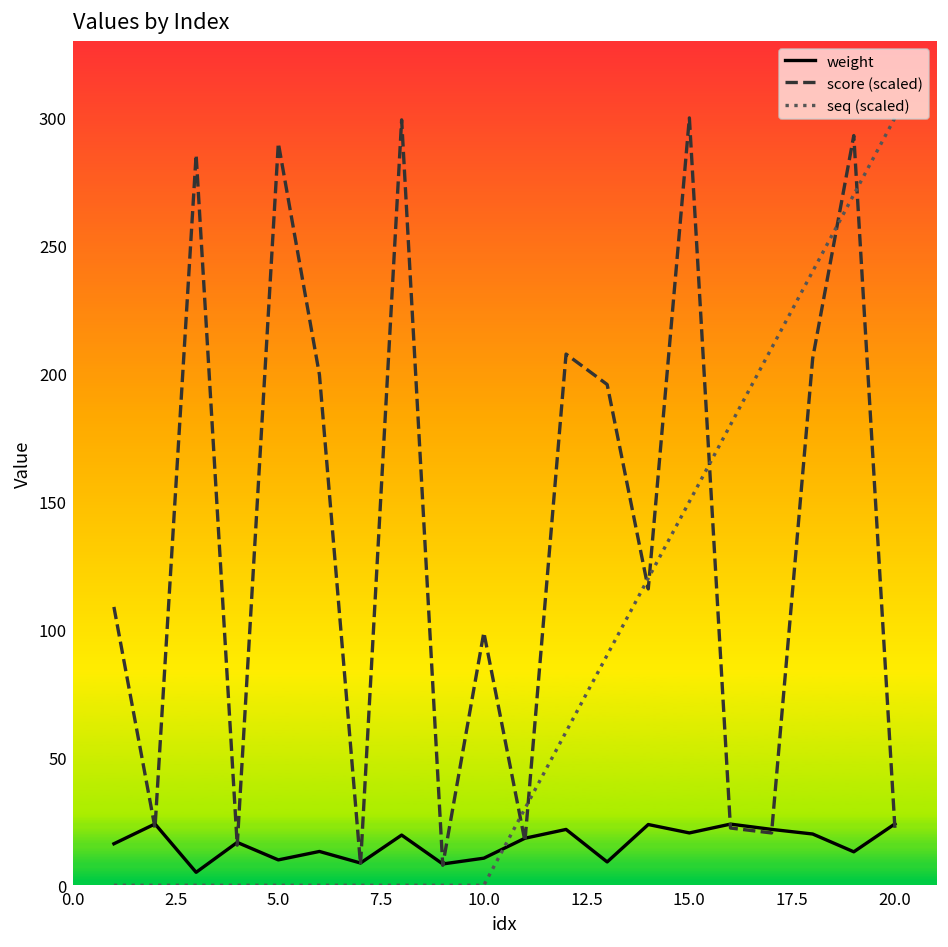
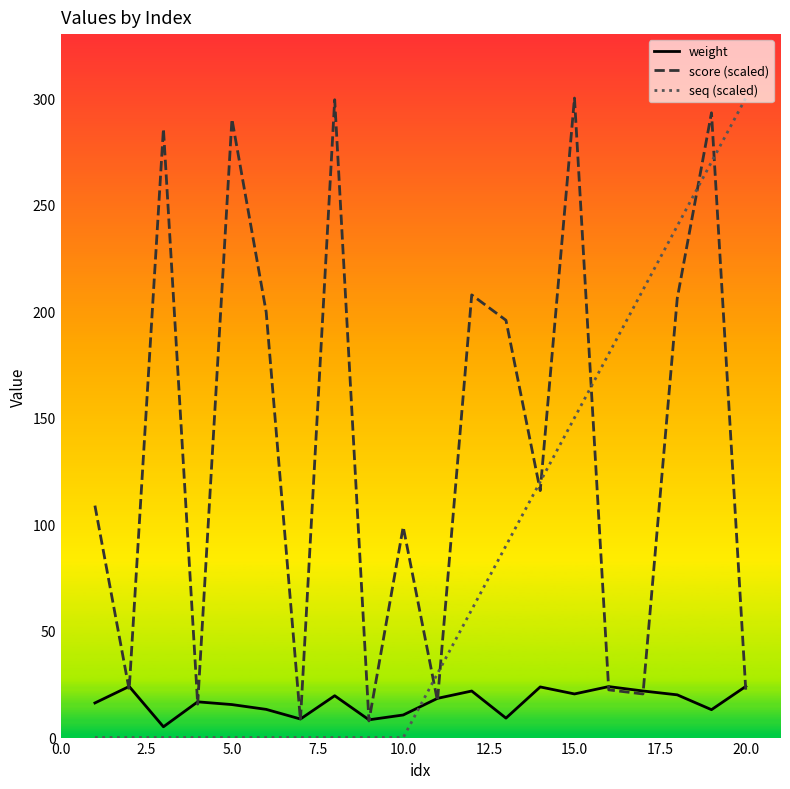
  {
    "weight": {
-     "5.0": 10,
+     "5.0": 15,
      "10.0": 11,
      "15.0": 20,
      "20.0": 24
    }
  }
